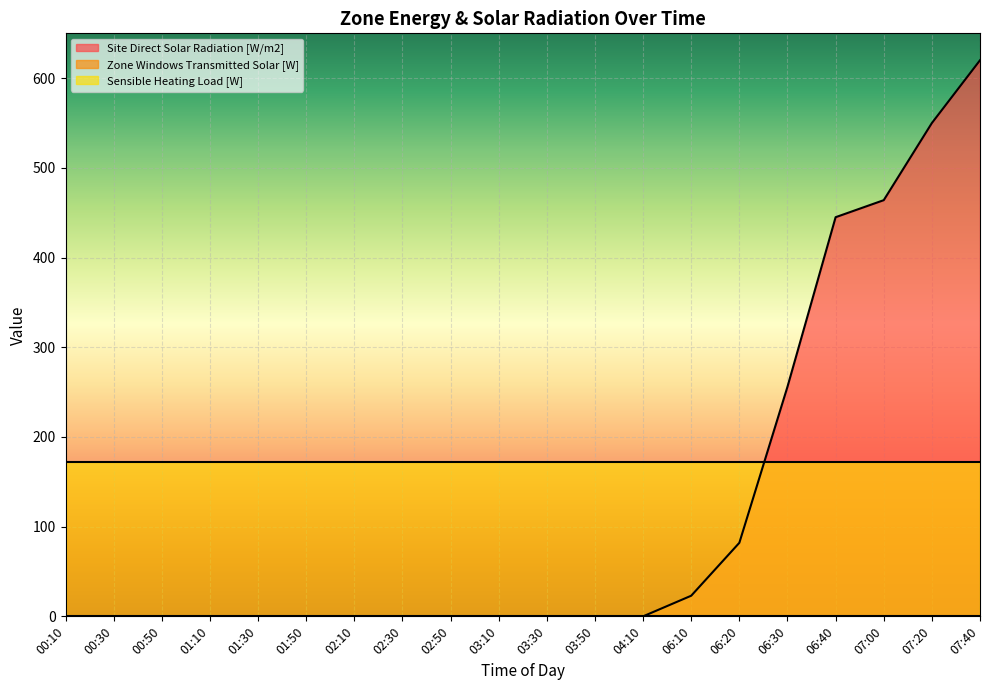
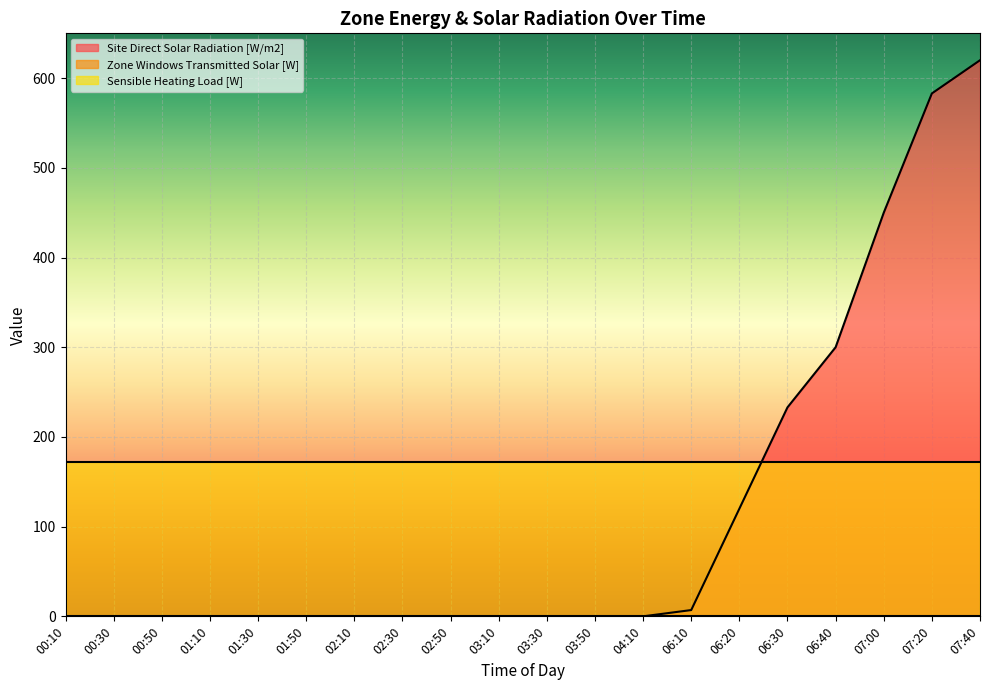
  {
    "Site Direct Solar Radiation [W/m2]": {
-     "06:10": 20,
-     "06:20": 80,
-     "06:30": 260,
-     "06:40": 450,
-     "07:00": 460,
-     "07:20": 550,
+     "06:10": 10,
+     "06:20": 120,
+     "06:30": 230,
+     "06:40": 300,
+     "07:00": 450,
+     "07:20": 580,
      "07:40": 620
    },
    "Zone Windows Transmitted Solar [W]": {
      "06:10": 0,
      "06:20": 0,
      "06:30": 0,
      "06:40": 0,
      "07:00": 0,
      "07:20": 0,
      "07:40": 0
    },
    "Sensible Heating Load [W]": {
      "00:10": 170,
      "00:30": 170,
      "00:50": 170,
      "01:10": 170,
      "01:30": 170,
      "01:50": 170,
      "02:10": 170,
      "02:30": 170,
      "02:50": 170,
      "03:10": 170,
      "03:30": 170,
      "03:50": 170,
      "04:10": 170,
      "06:10": 170,
      "06:20": 170,
      "06:30": 170,
      "06:40": 170,
      "07:00": 170,
      "07:20": 170,
      "07:40": 170
    }
  }
